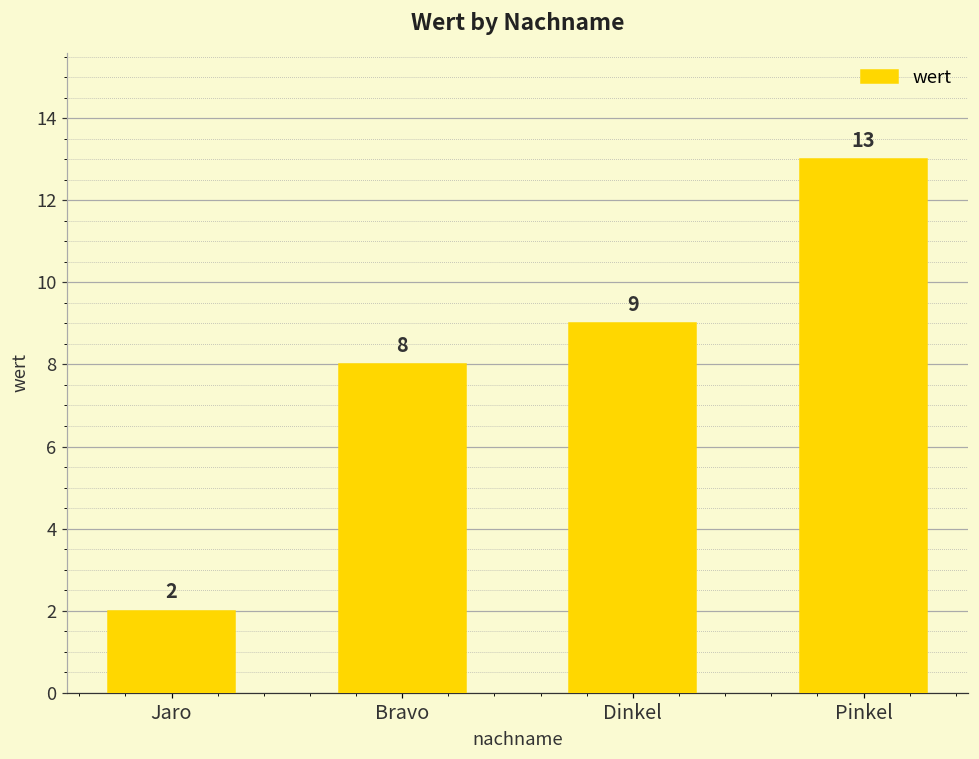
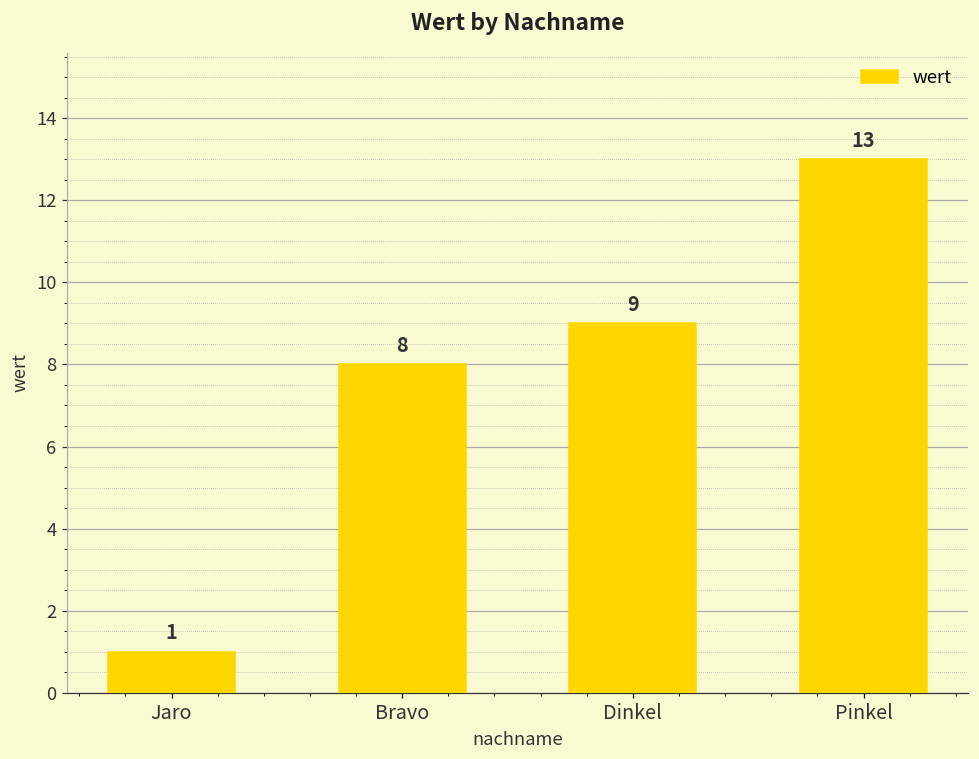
  {
-   "Jaro": 2,
+   "Jaro": 1,
    "Bravo": 8,
    "Dinkel": 9,
    "Pinkel": 13
  }
